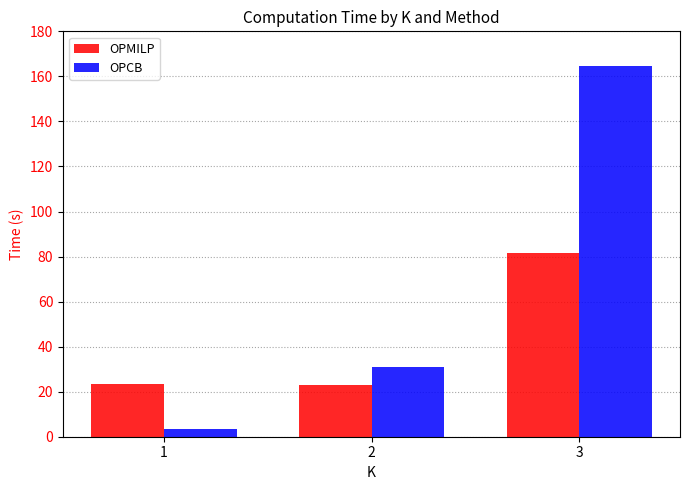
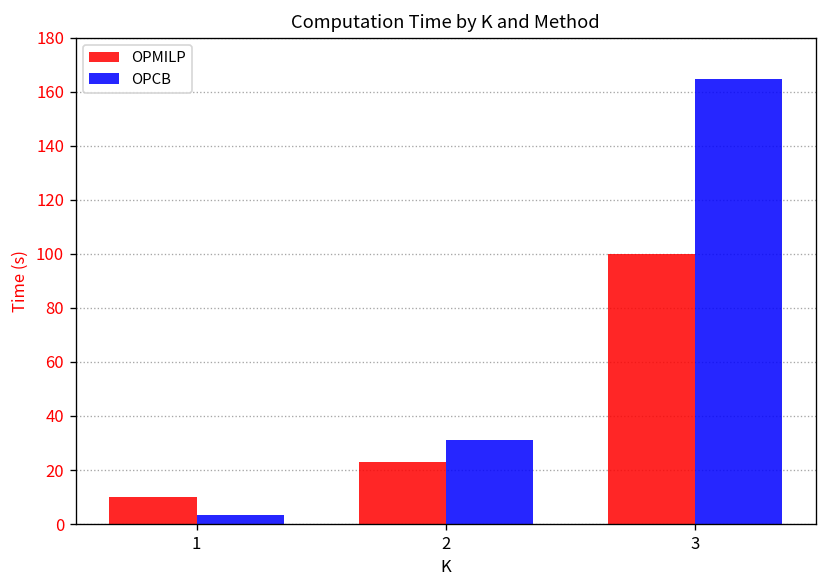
  {
    "OPMILP": {
-     "1": 24,
+     "1": 10,
      "2": 23,
-     "3": 82
+     "3": 100
    },
    "OPCB": {
      "1": 4,
      "2": 31,
      "3": 165
    }
  }
